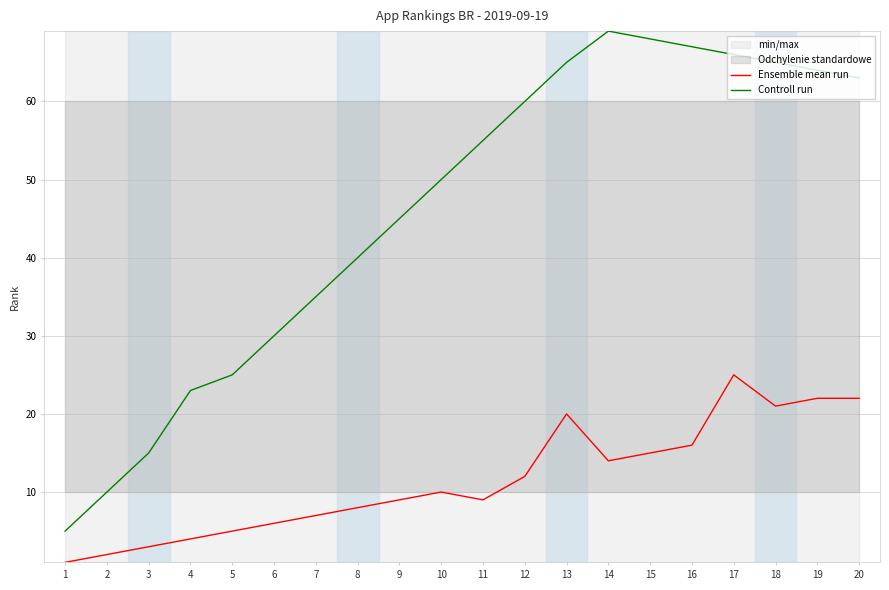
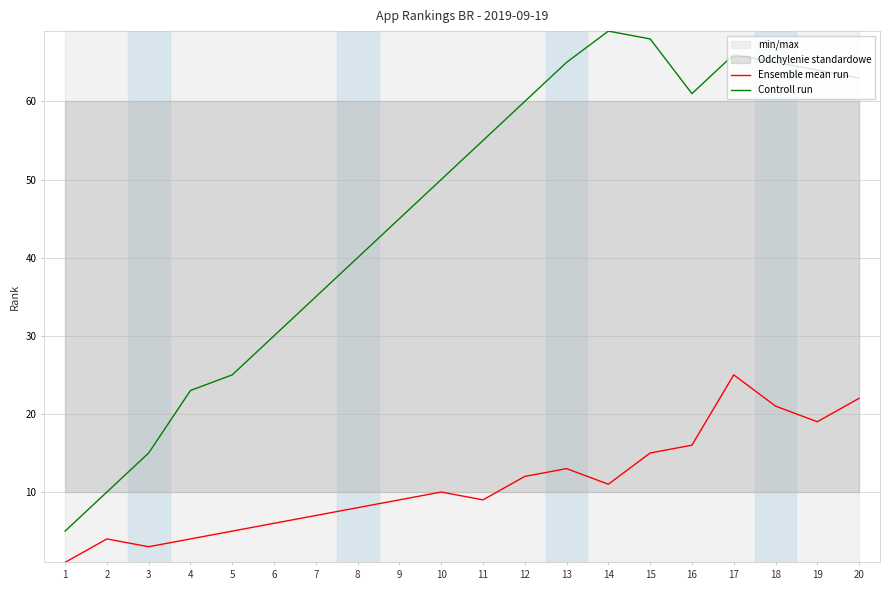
  {
    "Ensemble mean run": {
      "1": 1,
-     "2": 2,
+     "2": 4,
      "3": 3,
      "4": 4,
      "5": 5,
      "6": 6,
      "7": 7,
      "8": 8,
      "9": 9,
      "10": 10,
      "11": 9,
      "12": 12,
-     "13": 20,
-     "14": 14,
+     "13": 13,
+     "14": 11,
      "15": 15,
      "16": 16,
      "17": 25,
      "18": 21,
-     "19": 22,
+     "19": 19,
      "20": 22
    },
    "Controll run": {
      "1": 5,
      "2": 10,
      "3": 15,
      "4": 23,
      "5": 25,
      "6": 30,
      "7": 35,
      "8": 40,
      "9": 45,
      "10": 50,
      "11": 55,
      "13": 65,
      "15": 68,
-     "16": 67
+     "16": 61
    }
  }
